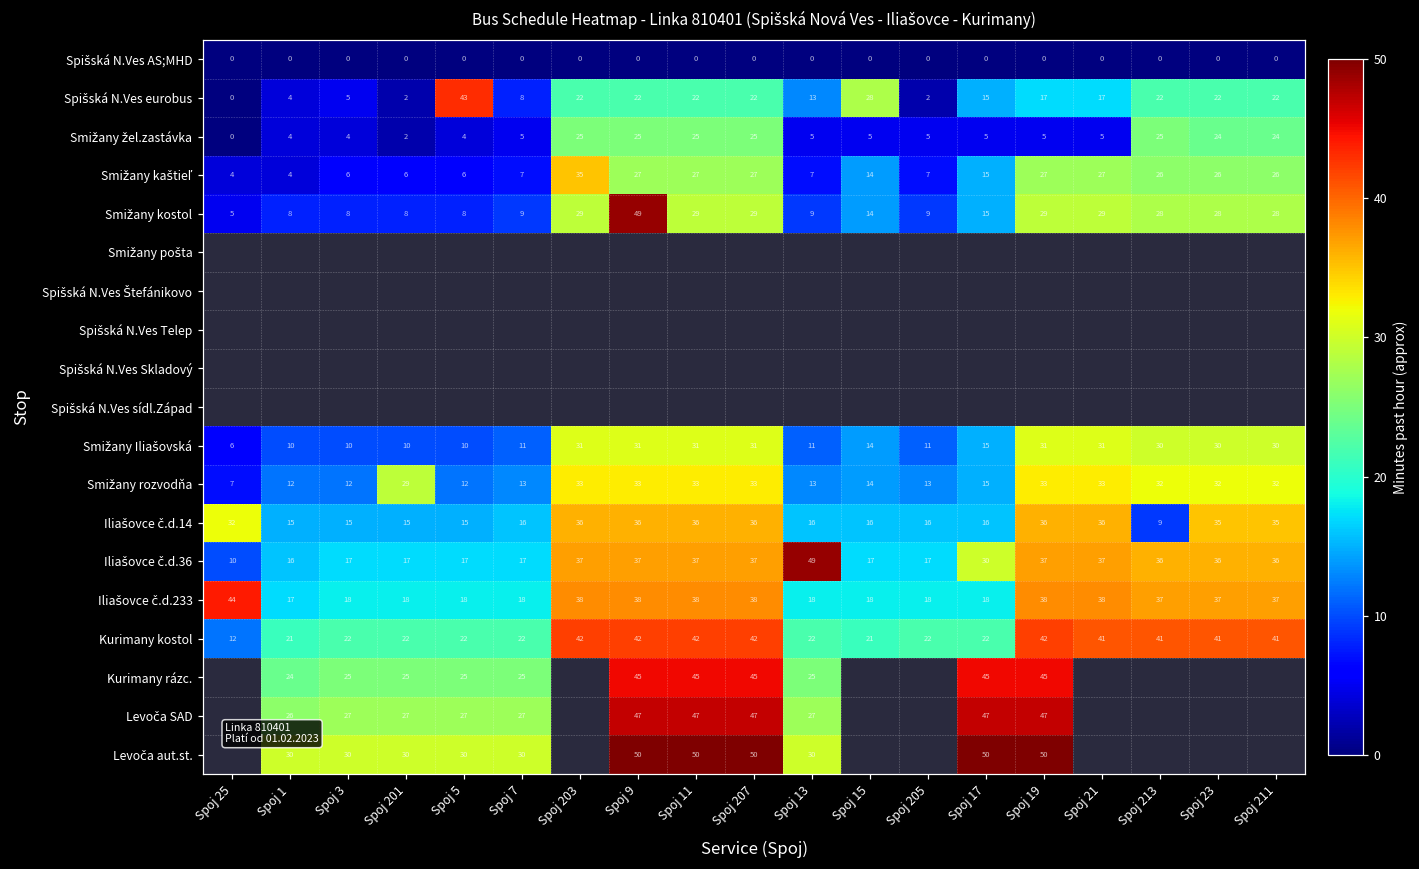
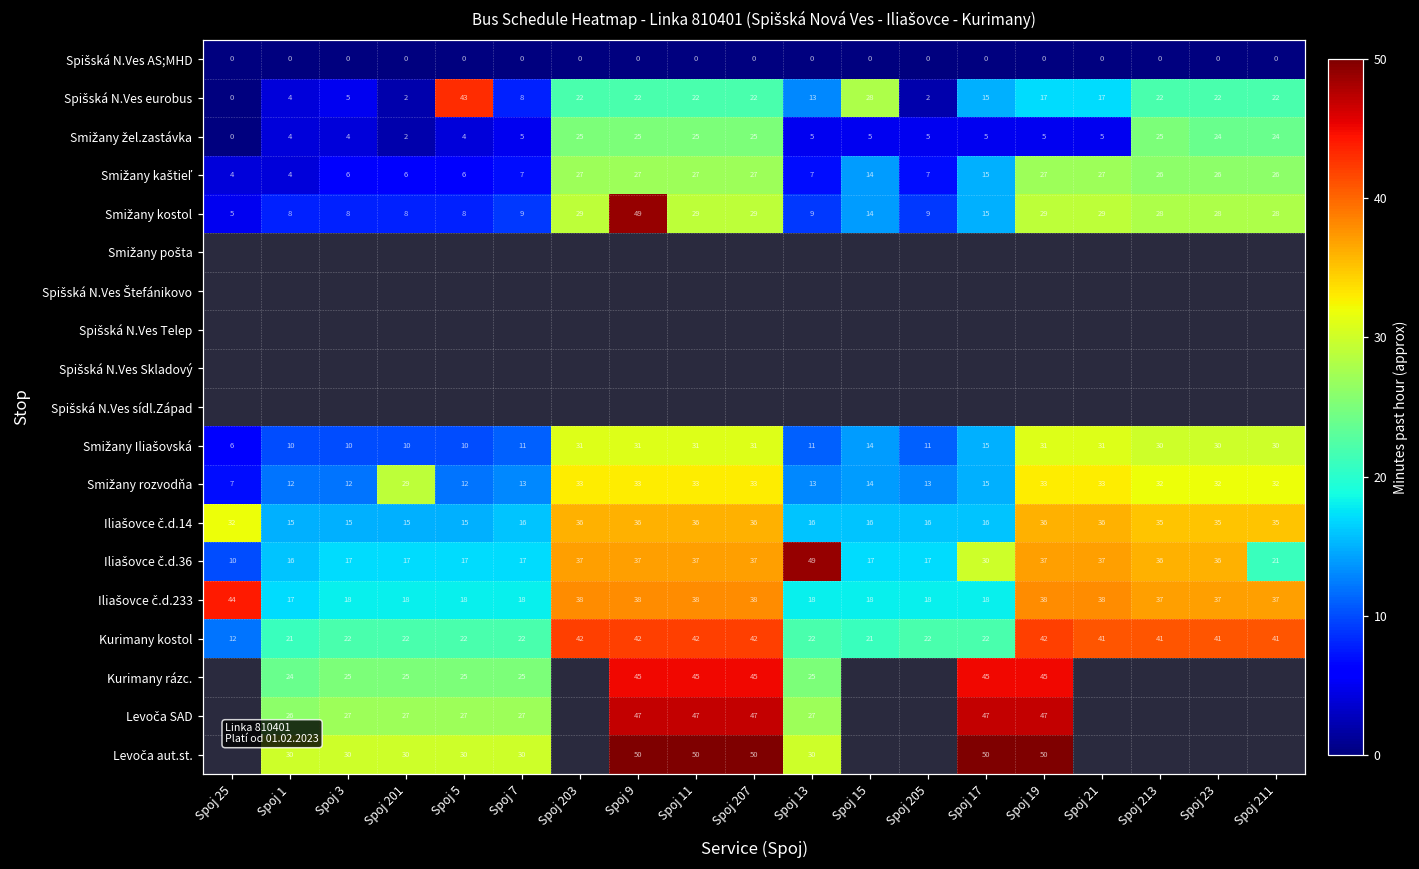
  {
    "Smižany kaštieľ": {
      "Spoj 25": 4,
      "Spoj 1": 4,
      "Spoj 3": 6,
      "Spoj 201": 6,
      "Spoj 5": 6,
      "Spoj 7": 7,
-     "Spoj 203": 35,
+     "Spoj 203": 27,
      "Spoj 9": 27,
      "Spoj 11": 27,
      "Spoj 207": 27,
      "Spoj 13": 7,
      "Spoj 15": 14,
      "Spoj 205": 7,
      "Spoj 17": 15,
      "Spoj 19": 27,
      "Spoj 21": 27,
      "Spoj 213": 26,
      "Spoj 23": 26,
      "Spoj 211": 26
    },
    "Iliašovce č.d.14": {
      "Spoj 25": 32,
      "Spoj 1": 15,
      "Spoj 3": 15,
      "Spoj 201": 15,
      "Spoj 5": 15,
      "Spoj 7": 16,
      "Spoj 203": 36,
      "Spoj 9": 36,
      "Spoj 11": 36,
      "Spoj 207": 36,
      "Spoj 13": 16,
      "Spoj 15": 16,
      "Spoj 205": 16,
      "Spoj 17": 16,
      "Spoj 19": 36,
      "Spoj 21": 36,
-     "Spoj 213": 9,
+     "Spoj 213": 35,
      "Spoj 23": 35,
      "Spoj 211": 35
    },
    "Iliašovce č.d.36": {
      "Spoj 25": 10,
      "Spoj 1": 16,
      "Spoj 3": 17,
      "Spoj 201": 17,
      "Spoj 5": 17,
      "Spoj 7": 17,
      "Spoj 203": 37,
      "Spoj 9": 37,
      "Spoj 11": 37,
      "Spoj 207": 37,
      "Spoj 13": 49,
      "Spoj 15": 17,
      "Spoj 205": 17,
      "Spoj 17": 30,
      "Spoj 19": 37,
      "Spoj 21": 37,
      "Spoj 213": 36,
      "Spoj 23": 36,
-     "Spoj 211": 36
+     "Spoj 211": 21
    }
  }
